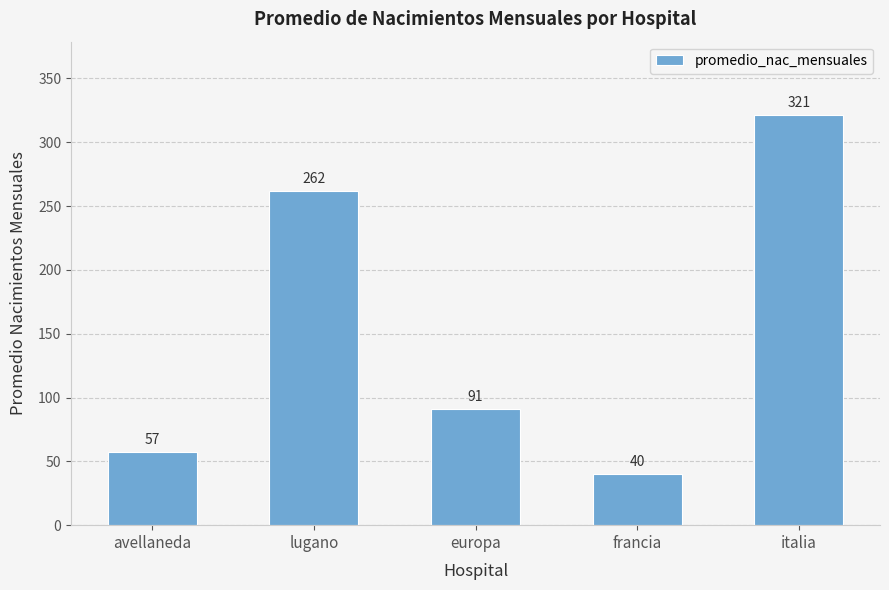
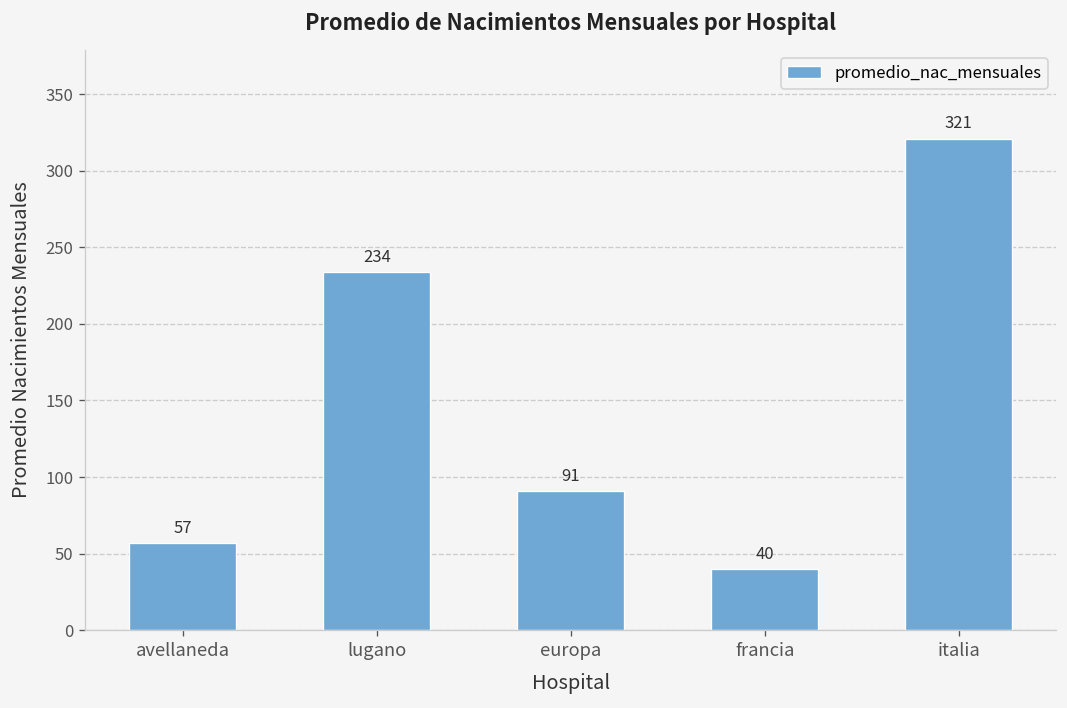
  {
    "avellaneda": 57,
-   "lugano": 262,
+   "lugano": 234,
    "europa": 91,
    "francia": 40,
    "italia": 321
  }
